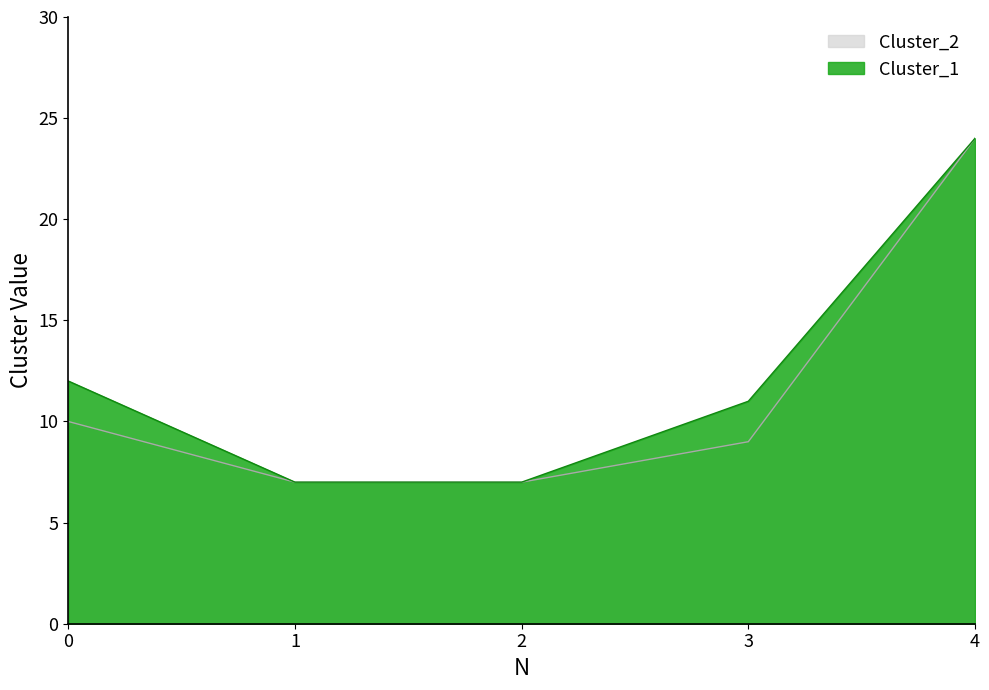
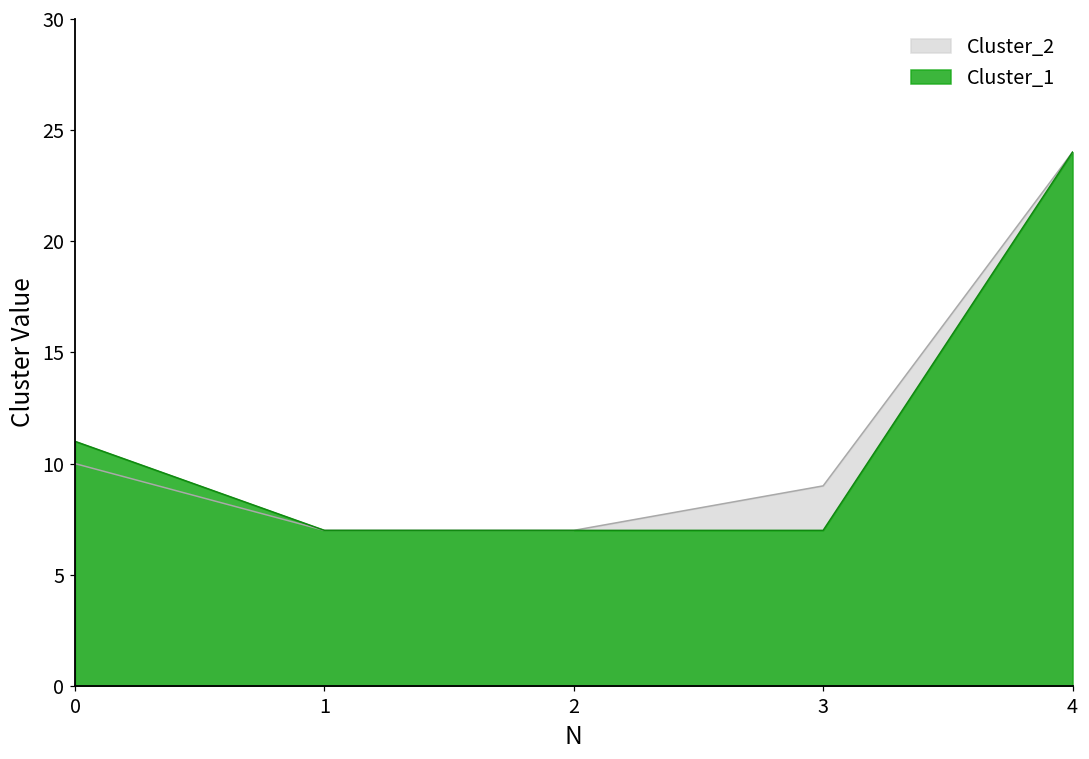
  {
    "Cluster_2": {
      "0": 10,
      "3": 9
    },
    "Cluster_1": {
-     "0": 12,
-     "3": 11
+     "0": 11,
+     "3": 7
    }
  }
